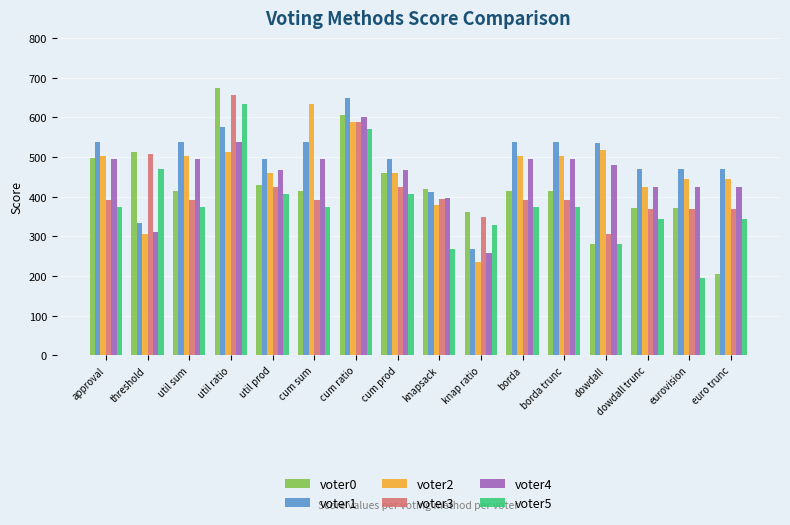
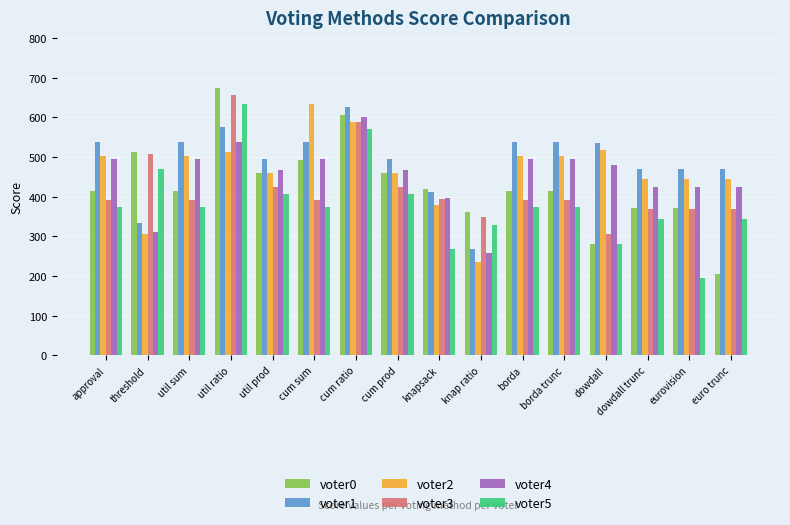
  {
    "voter0": {
-     "approval": 500,
+     "approval": 410,
      "threshold": 510,
      "util sum": 410,
      "util ratio": 670,
-     "util prod": 430,
-     "cum sum": 410,
+     "util prod": 460,
+     "cum sum": 490,
      "cum ratio": 610,
      "cum prod": 460,
      "knapsack": 420,
      "knap ratio": 360,
      "borda": 410,
      "borda trunc": 410,
      "dowdall": 280,
      "dowdall trunc": 370,
      "eurovision": 370,
      "euro trunc": 210
    },
    "voter1": {
      "approval": 540,
      "threshold": 330,
      "util sum": 540,
      "util ratio": 580,
      "util prod": 500,
      "cum sum": 540,
-     "cum ratio": 650,
+     "cum ratio": 630,
      "cum prod": 500,
      "knapsack": 410,
      "knap ratio": 270,
      "borda": 540,
      "borda trunc": 540,
      "dowdall": 540,
      "dowdall trunc": 470,
      "eurovision": 470,
      "euro trunc": 470
    },
    "voter2": {
      "approval": 500,
      "threshold": 310,
      "util sum": 500,
      "util ratio": 510,
      "util prod": 460,
      "cum sum": 640,
      "cum ratio": 590,
      "cum prod": 460,
      "knapsack": 380,
      "knap ratio": 240,
      "borda": 500,
      "borda trunc": 500,
      "dowdall": 520,
-     "dowdall trunc": 420,
+     "dowdall trunc": 450,
      "eurovision": 450,
      "euro trunc": 450
    },
    "voter3": {
      "approval": 390,
      "threshold": 510,
      "util sum": 390,
      "util ratio": 660,
      "util prod": 420,
      "cum sum": 390,
      "cum ratio": 590,
      "cum prod": 420,
      "knapsack": 400,
      "knap ratio": 350,
      "borda": 390,
      "borda trunc": 390,
      "dowdall": 310,
      "dowdall trunc": 370,
      "eurovision": 370,
      "euro trunc": 370
    },
    "voter4": {
      "approval": 500,
      "threshold": 310,
      "util sum": 500,
      "util ratio": 540,
      "util prod": 470,
      "cum sum": 500,
      "cum ratio": 600,
      "cum prod": 470,
      "knapsack": 400,
      "knap ratio": 260,
      "borda": 500,
      "borda trunc": 500,
      "dowdall": 480,
      "dowdall trunc": 430,
      "eurovision": 430,
      "euro trunc": 430
    },
    "voter5": {
      "approval": 380,
      "threshold": 470,
      "util sum": 380,
      "util ratio": 630,
      "util prod": 410,
      "cum sum": 380,
      "cum ratio": 570,
      "cum prod": 410,
      "knapsack": 270,
      "knap ratio": 330,
      "borda": 380,
      "borda trunc": 380,
      "dowdall": 280,
      "dowdall trunc": 340,
      "eurovision": 190,
      "euro trunc": 340
    }
  }
